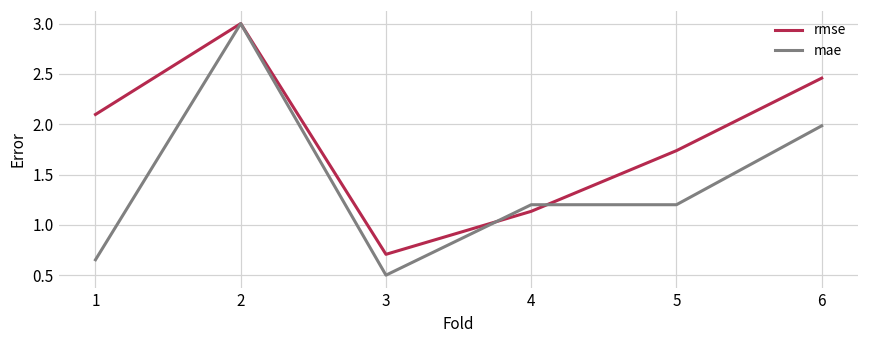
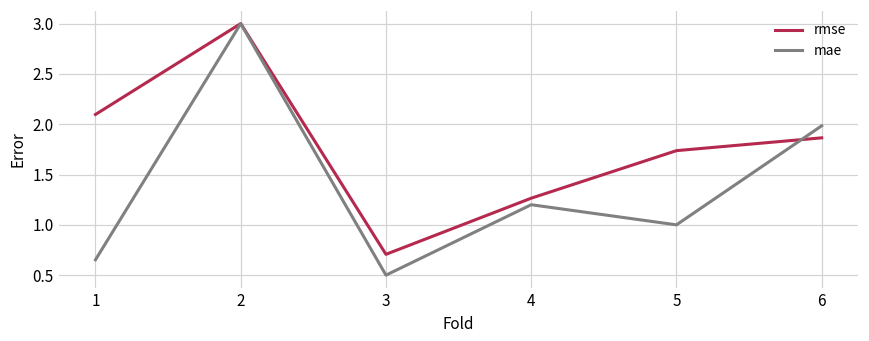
  {
    "rmse": {
      "1": 2.1,
      "3": 0.7,
-     "4": 1.1,
+     "4": 1.3,
      "5": 1.7,
-     "6": 2.5
+     "6": 1.9
    },
    "mae": {
      "1": 0.7,
      "3": 0.5,
      "4": 1.2,
-     "5": 1.2,
+     "5": 1.0,
      "6": 2.0
    }
  }
